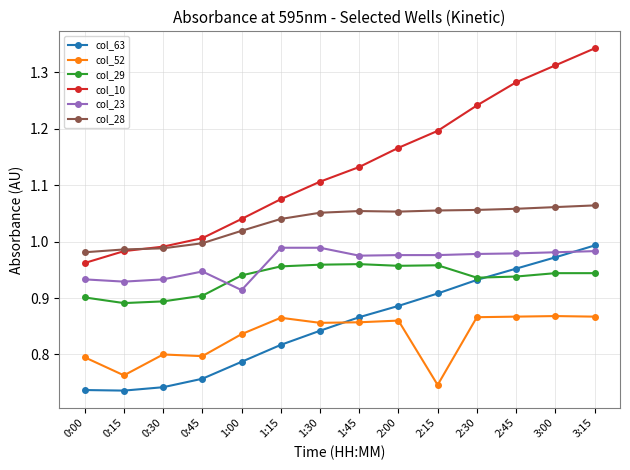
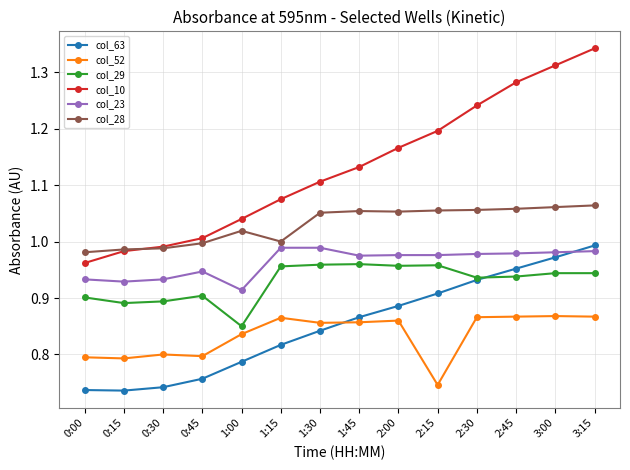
  {
    "col_63": {
      "0:00": 0.74,
      "0:15": 0.74,
      "0:30": 0.74,
      "0:45": 0.76,
      "1:00": 0.79,
      "1:15": 0.82,
      "1:30": 0.84,
      "1:45": 0.87,
      "2:00": 0.89,
      "2:15": 0.91,
      "2:45": 0.95,
      "3:00": 0.97,
      "3:15": 0.99
    },
    "col_52": {
      "0:00": 0.80,
-     "0:15": 0.76,
+     "0:15": 0.79,
      "0:30": 0.80,
      "0:45": 0.80,
      "1:00": 0.84,
      "1:15": 0.87,
      "1:30": 0.86,
      "1:45": 0.86,
      "2:00": 0.86,
      "2:15": 0.75,
      "2:30": 0.87,
      "2:45": 0.87,
      "3:00": 0.87,
      "3:15": 0.87
    },
    "col_29": {
      "0:00": 0.90,
      "0:15": 0.89,
      "0:30": 0.89,
      "0:45": 0.90,
-     "1:00": 0.94,
+     "1:00": 0.85,
      "1:15": 0.96,
      "1:30": 0.96,
      "1:45": 0.96,
      "2:00": 0.96,
      "2:15": 0.96,
      "2:45": 0.94,
      "3:00": 0.94,
      "3:15": 0.94
    },
    "col_10": {
      "0:00": 0.96,
      "0:45": 1.01,
      "1:00": 1.04,
      "1:15": 1.08,
      "1:30": 1.11,
      "1:45": 1.13,
      "2:00": 1.17,
      "2:15": 1.20,
      "2:30": 1.24,
      "2:45": 1.28,
      "3:00": 1.31,
      "3:15": 1.34
    },
    "col_23": {
      "0:00": 0.93,
      "0:15": 0.93,
      "0:30": 0.93,
      "0:45": 0.95,
      "1:00": 0.91,
      "1:15": 0.99,
      "1:30": 0.99,
      "1:45": 0.98,
      "2:00": 0.98,
      "2:15": 0.98,
      "2:30": 0.98,
      "2:45": 0.98,
      "3:00": 0.98,
      "3:15": 0.98
    },
    "col_28": {
      "0:00": 0.98,
      "0:45": 1.00,
      "1:00": 1.02,
-     "1:15": 1.04,
+     "1:15": 1.00,
      "1:30": 1.05,
      "1:45": 1.05,
      "2:00": 1.05,
      "2:15": 1.06,
      "2:30": 1.06,
      "2:45": 1.06,
      "3:00": 1.06,
      "3:15": 1.06
    }
  }
